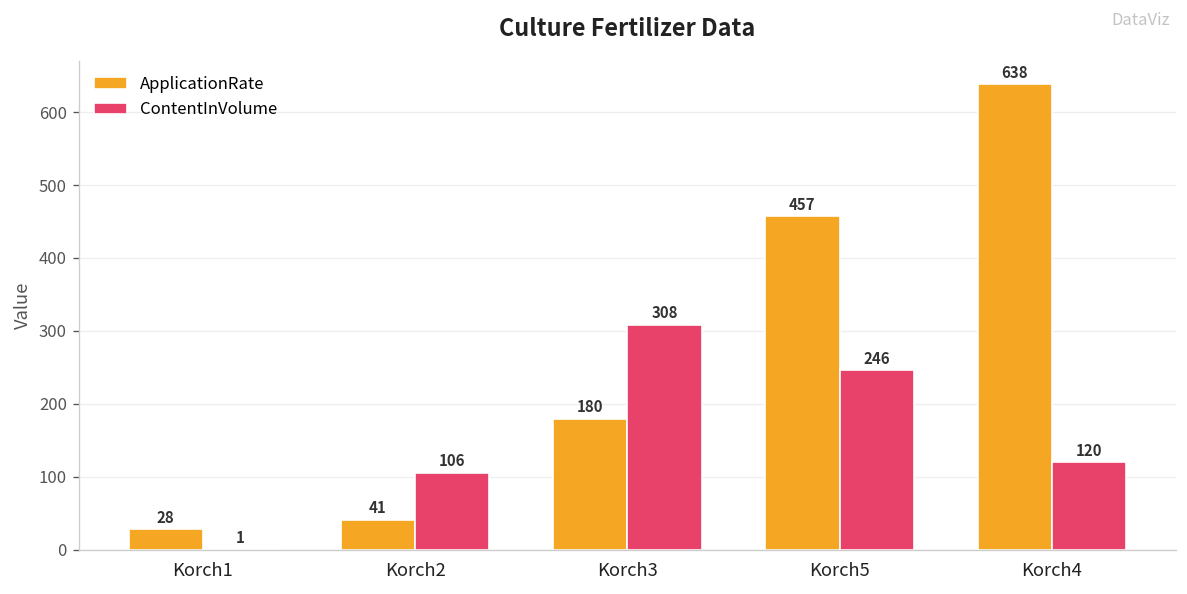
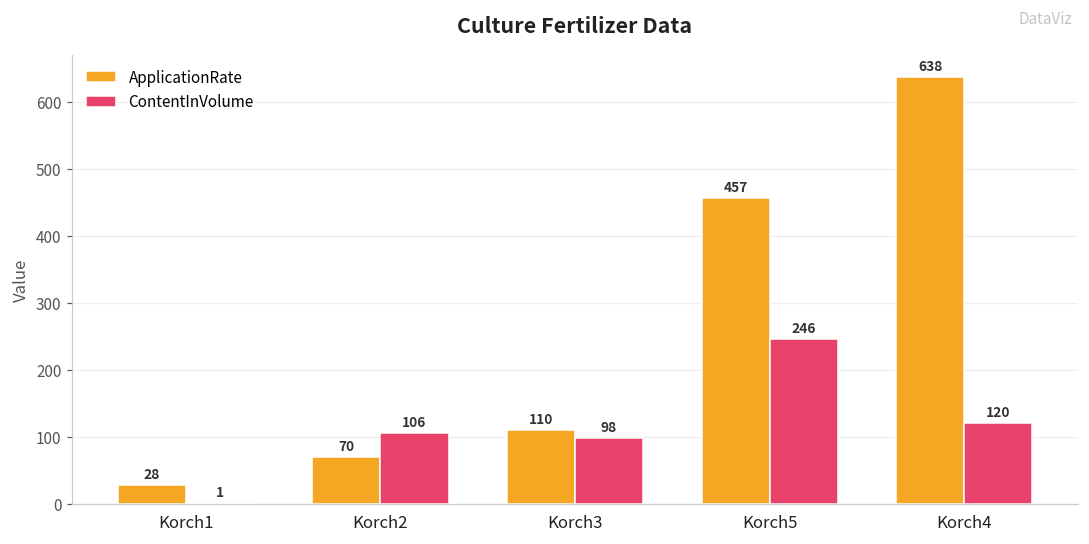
  {
    "ApplicationRate": {
      "Korch1": 28,
-     "Korch2": 41,
-     "Korch3": 180,
+     "Korch2": 70,
+     "Korch3": 110,
      "Korch5": 457,
      "Korch4": 638
    },
    "ContentInVolume": {
      "Korch1": 1,
      "Korch2": 106,
-     "Korch3": 308,
+     "Korch3": 98,
      "Korch5": 246,
      "Korch4": 120
    }
  }
